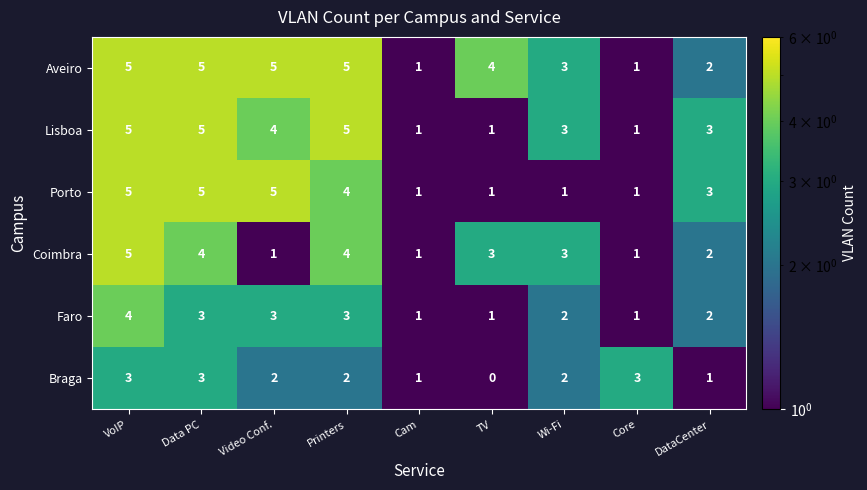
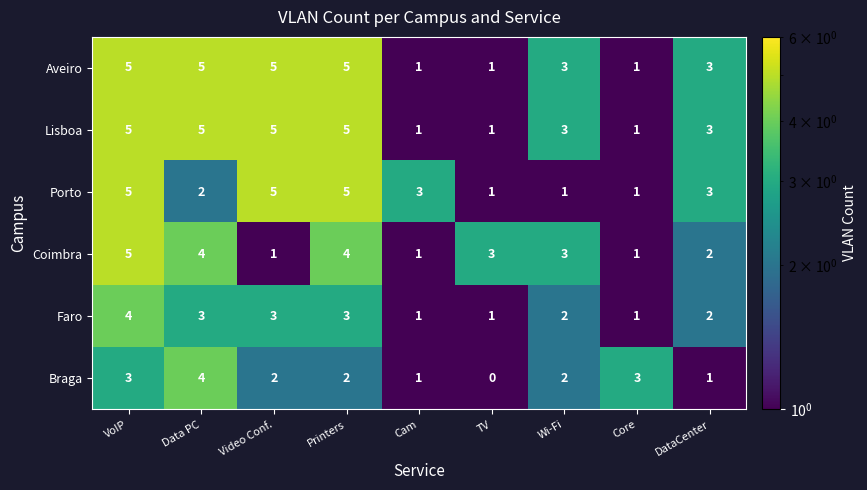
  {
    "Aveiro": {
      "VoIP": 5,
      "Data PC": 5,
      "Video Conf.": 5,
      "Printers": 5,
      "Cam": 1,
-     "TV": 4,
+     "TV": 1,
      "Wi-Fi": 3,
      "Core": 1,
-     "DataCenter": 2
+     "DataCenter": 3
    },
    "Lisboa": {
      "VoIP": 5,
      "Data PC": 5,
-     "Video Conf.": 4,
+     "Video Conf.": 5,
      "Printers": 5,
      "Cam": 1,
      "TV": 1,
      "Wi-Fi": 3,
      "Core": 1,
      "DataCenter": 3
    },
    "Porto": {
      "VoIP": 5,
-     "Data PC": 5,
+     "Data PC": 2,
      "Video Conf.": 5,
-     "Printers": 4,
-     "Cam": 1,
+     "Printers": 5,
+     "Cam": 3,
      "TV": 1,
      "Wi-Fi": 1,
      "Core": 1,
      "DataCenter": 3
    },
    "Coimbra": {
      "VoIP": 5,
      "Data PC": 4,
      "Video Conf.": 1,
      "Printers": 4,
      "Cam": 1,
      "TV": 3,
      "Wi-Fi": 3,
      "Core": 1,
      "DataCenter": 2
    },
    "Faro": {
      "VoIP": 4,
      "Data PC": 3,
      "Video Conf.": 3,
      "Printers": 3,
      "Cam": 1,
      "TV": 1,
      "Wi-Fi": 2,
      "Core": 1,
      "DataCenter": 2
    },
    "Braga": {
      "VoIP": 3,
-     "Data PC": 3,
+     "Data PC": 4,
      "Video Conf.": 2,
      "Printers": 2,
      "Cam": 1,
      "TV": 0,
      "Wi-Fi": 2,
      "Core": 3,
      "DataCenter": 1
    }
  }
